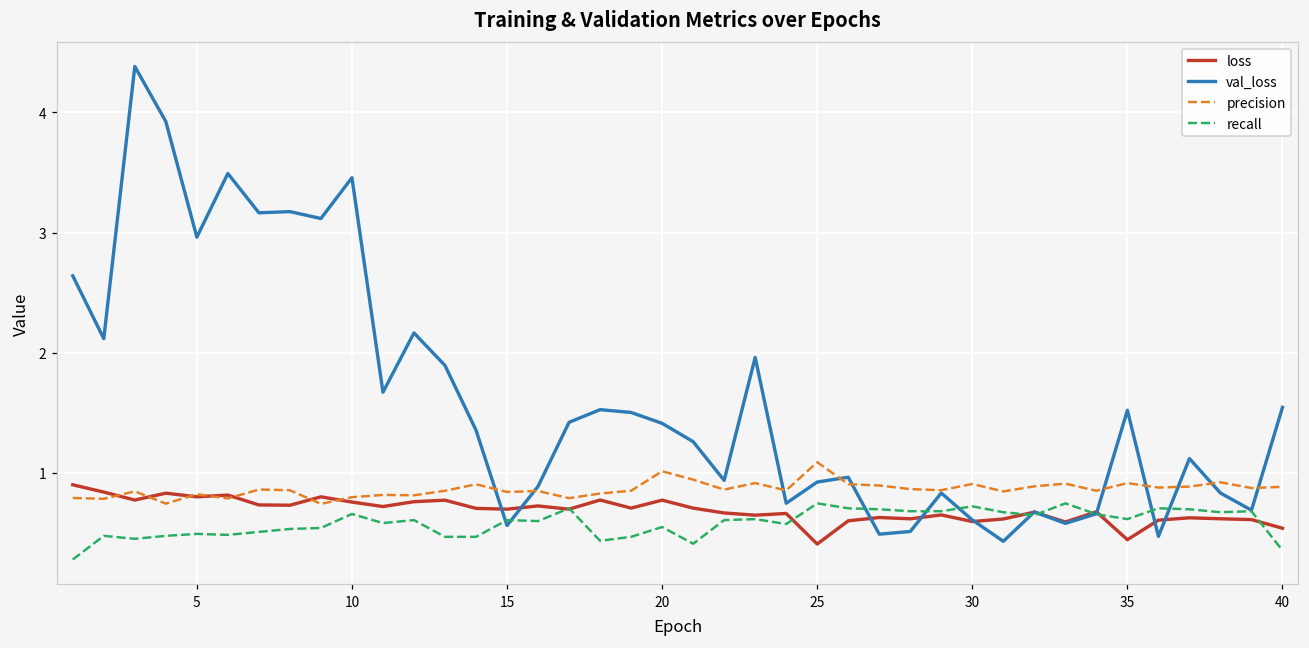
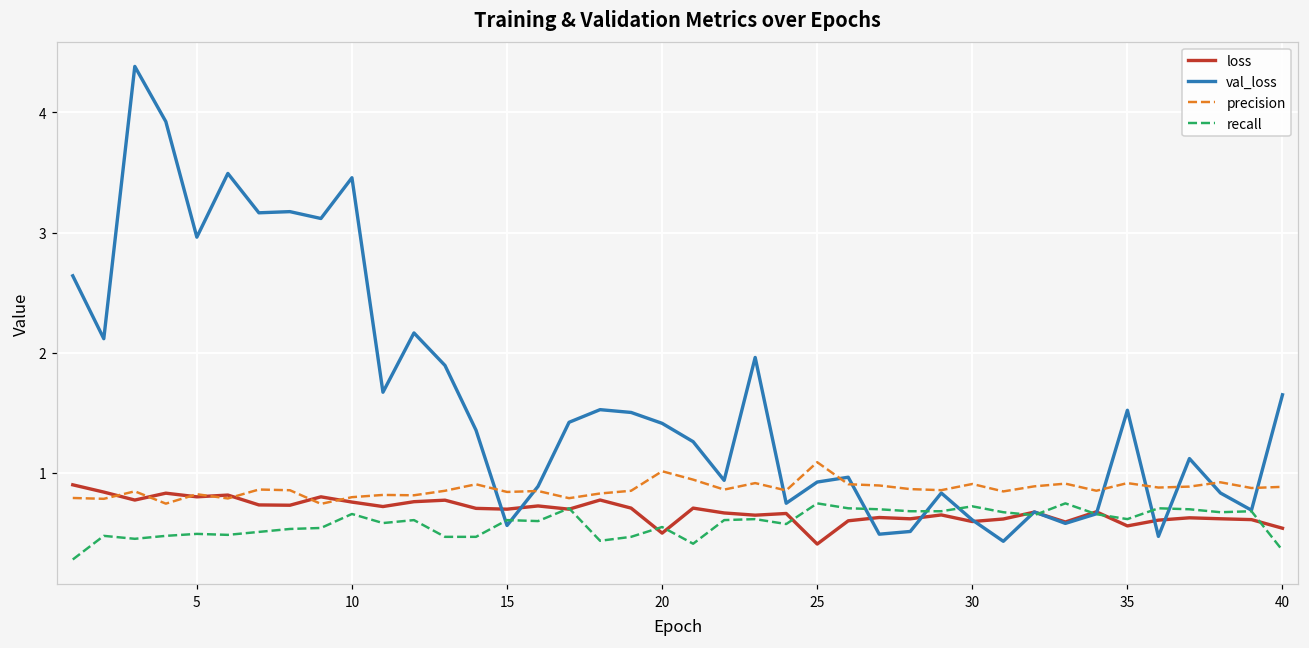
  {
    "loss": {
      "10": 0.76,
      "15": 0.70,
-     "20": 0.77,
+     "20": 0.50,
      "25": 0.41,
-     "35": 0.44,
+     "35": 0.56,
      "40": 0.54
    },
    "val_loss": {
      "5": 2.96,
      "10": 3.46,
      "15": 0.56,
      "20": 1.41,
      "25": 0.92,
      "35": 1.52,
-     "40": 1.54
+     "40": 1.65
    },
    "precision": {
      "10": 0.80,
      "15": 0.84,
      "20": 1.01,
      "25": 1.09,
      "30": 0.91,
      "35": 0.91,
      "40": 0.88
    },
    "recall": {
      "5": 0.49,
      "10": 0.66,
      "15": 0.61,
      "20": 0.55,
      "25": 0.75,
      "30": 0.72,
      "35": 0.61,
      "40": 0.35
    }
  }
